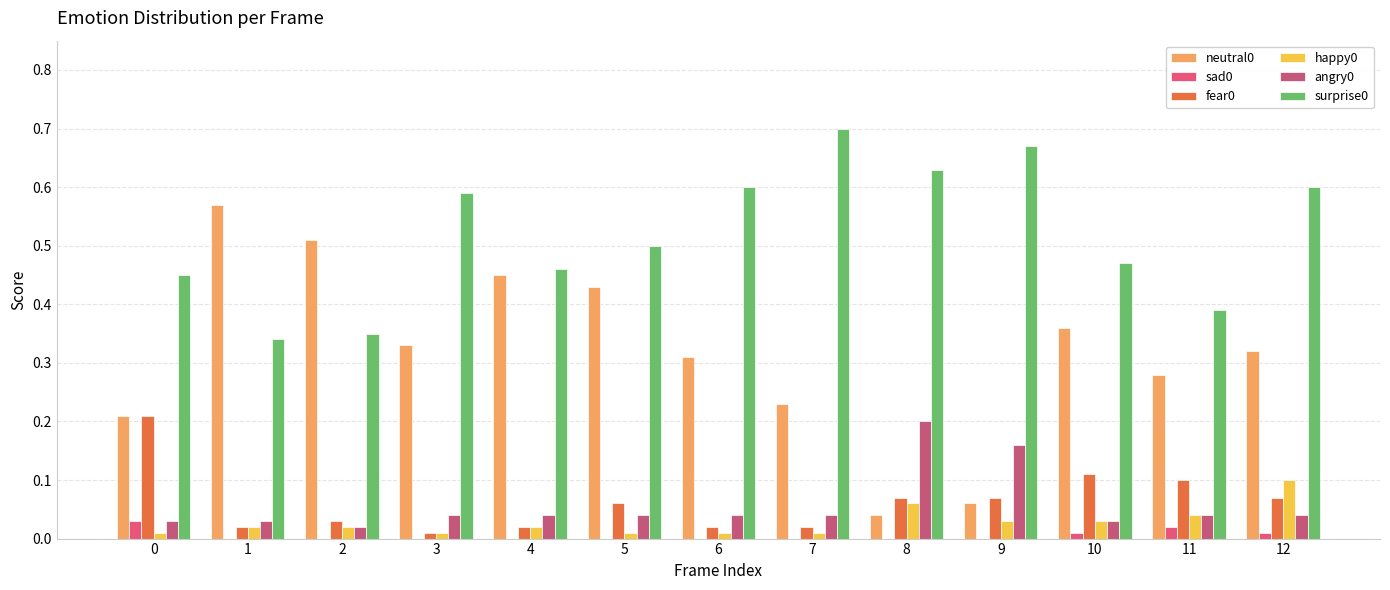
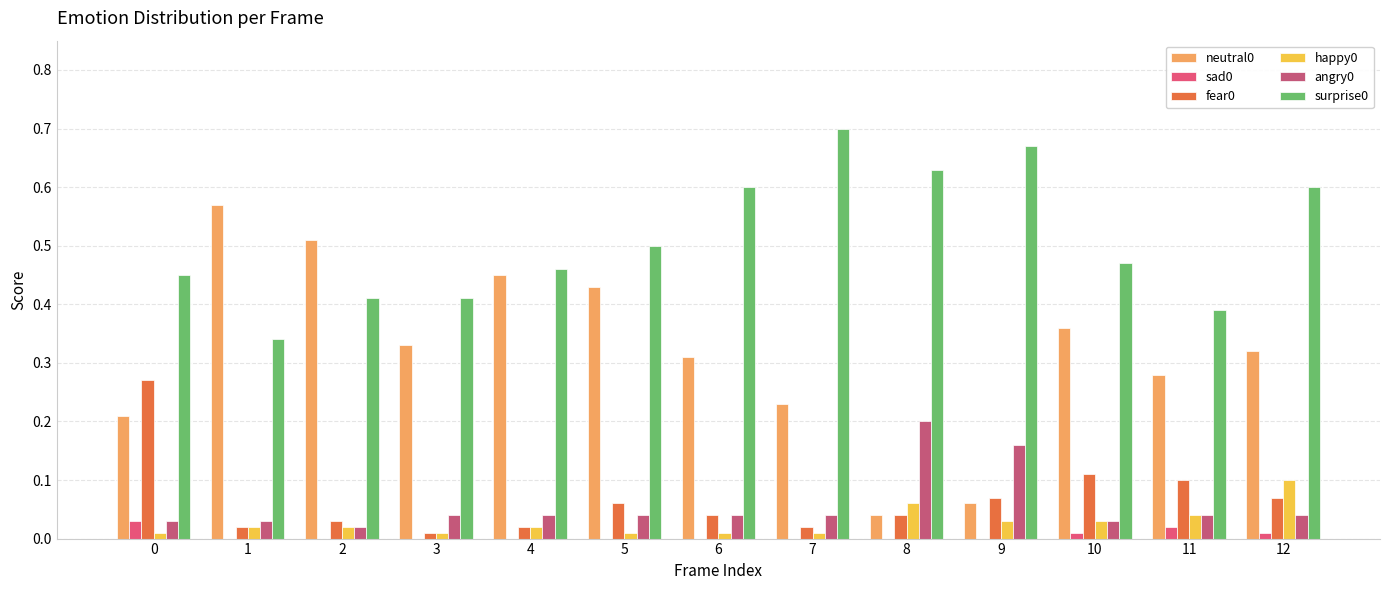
  {
    "fear0": {
-     "0": 0.21,
+     "0": 0.27,
      "1": 0.02,
      "2": 0.03,
      "3": 0.01,
      "4": 0.02,
      "5": 0.06,
-     "6": 0.02,
+     "6": 0.04,
      "7": 0.02,
-     "8": 0.07,
+     "8": 0.04,
      "9": 0.07,
      "10": 0.11,
      "11": 0.10,
      "12": 0.07
    },
    "surprise0": {
      "0": 0.45,
      "1": 0.34,
-     "2": 0.35,
-     "3": 0.59,
+     "2": 0.41,
+     "3": 0.41,
      "4": 0.46,
      "5": 0.50,
      "6": 0.60,
      "7": 0.70,
      "8": 0.63,
      "9": 0.67,
      "10": 0.47,
      "11": 0.39,
      "12": 0.60
    }
  }
